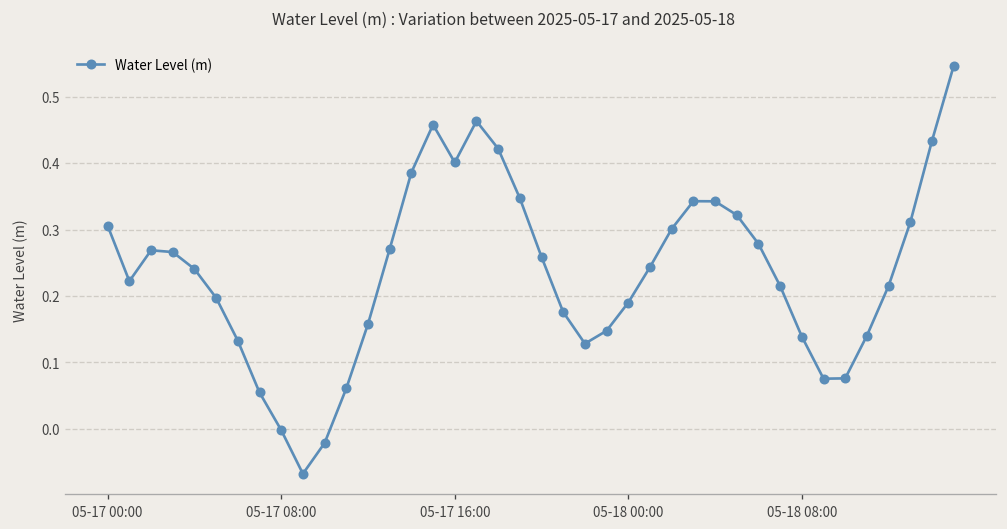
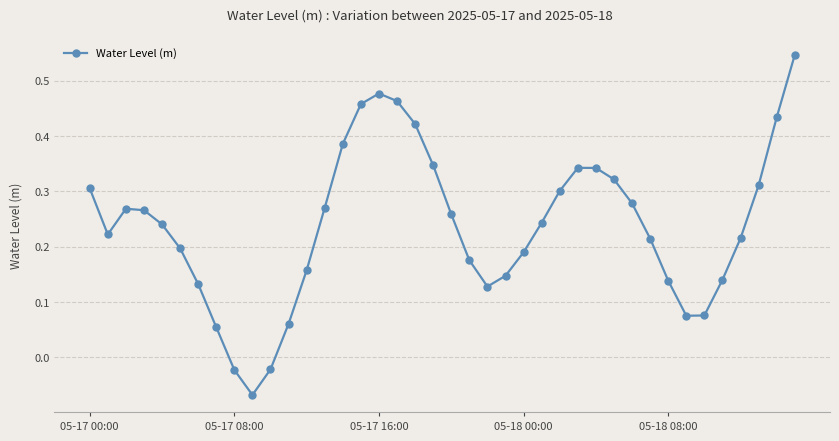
  {
    "05-17 00:00": 0.31,
-   "05-17 08:00": 0.00,
-   "05-17 16:00": 0.40,
+   "05-17 08:00": -0.02,
+   "05-17 16:00": 0.48,
    "05-18 00:00": 0.19,
    "05-18 08:00": 0.14
  }
